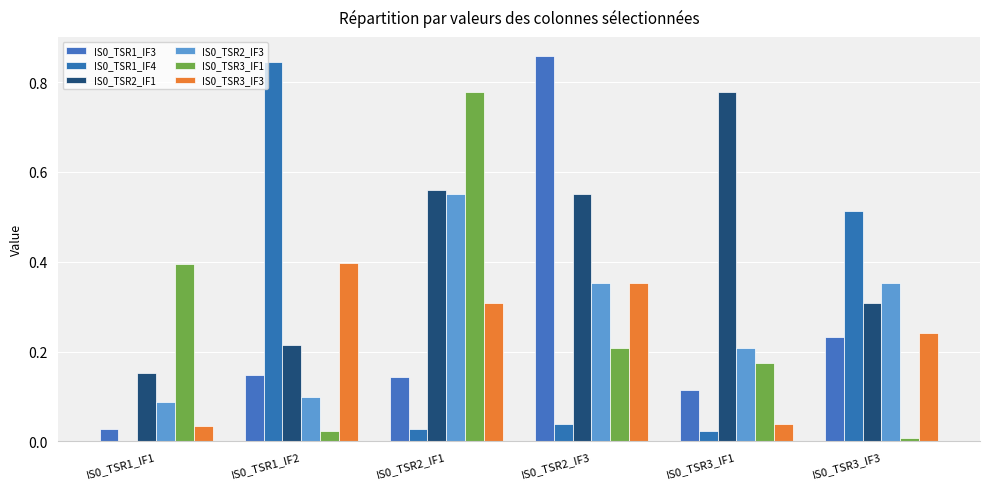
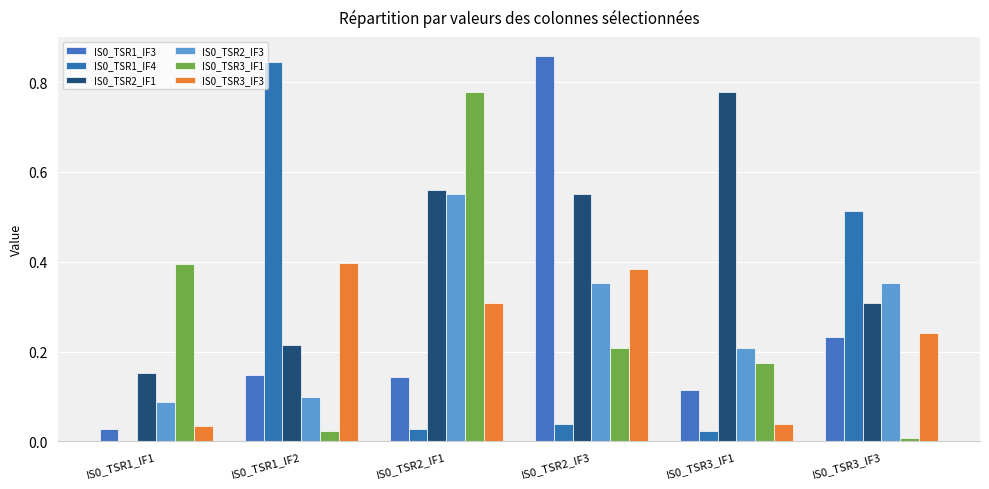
  {
    "IS0_TSR2_IF1": {
      "IS0_TSR1_IF1": 0.15,
      "IS0_TSR1_IF2": 0.21,
      "IS0_TSR2_IF1": 0.56,
      "IS0_TSR2_IF3": 0.55,
      "IS0_TSR3_IF1": 0.78,
      "IS0_TSR3_IF3": 0.31
    },
    "IS0_TSR3_IF1": {
      "IS0_TSR1_IF1": 0.39,
      "IS0_TSR1_IF2": 0.02,
      "IS0_TSR2_IF1": 0.78,
      "IS0_TSR2_IF3": 0.21,
      "IS0_TSR3_IF1": 0.17,
      "IS0_TSR3_IF3": 0.01
    },
    "IS0_TSR3_IF3": {
      "IS0_TSR1_IF1": 0.03,
      "IS0_TSR1_IF2": 0.40,
      "IS0_TSR2_IF1": 0.31,
-     "IS0_TSR2_IF3": 0.35,
+     "IS0_TSR2_IF3": 0.38,
      "IS0_TSR3_IF1": 0.04,
      "IS0_TSR3_IF3": 0.24
    }
  }
